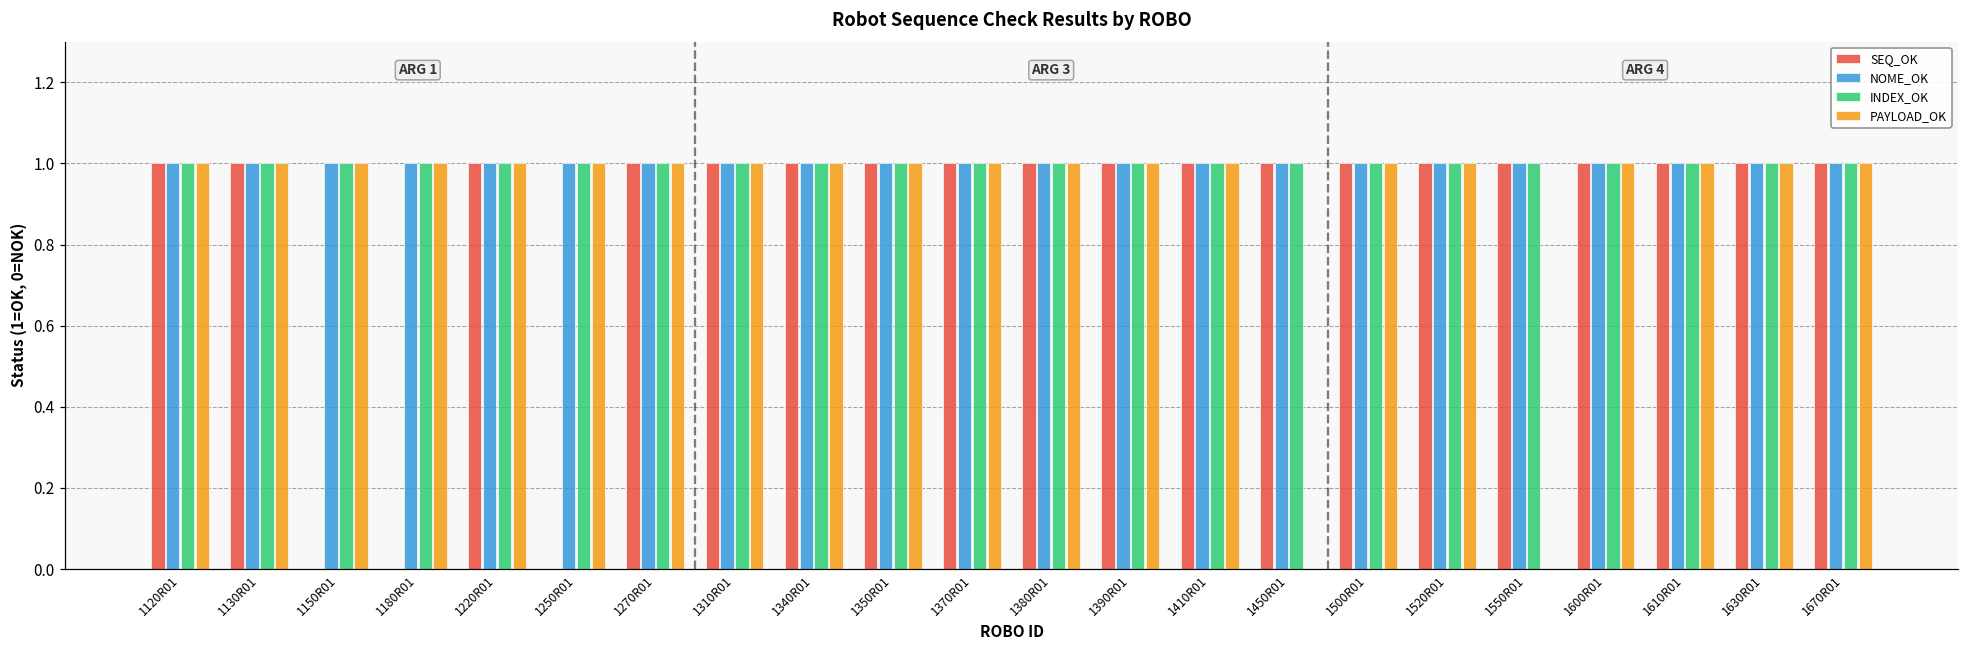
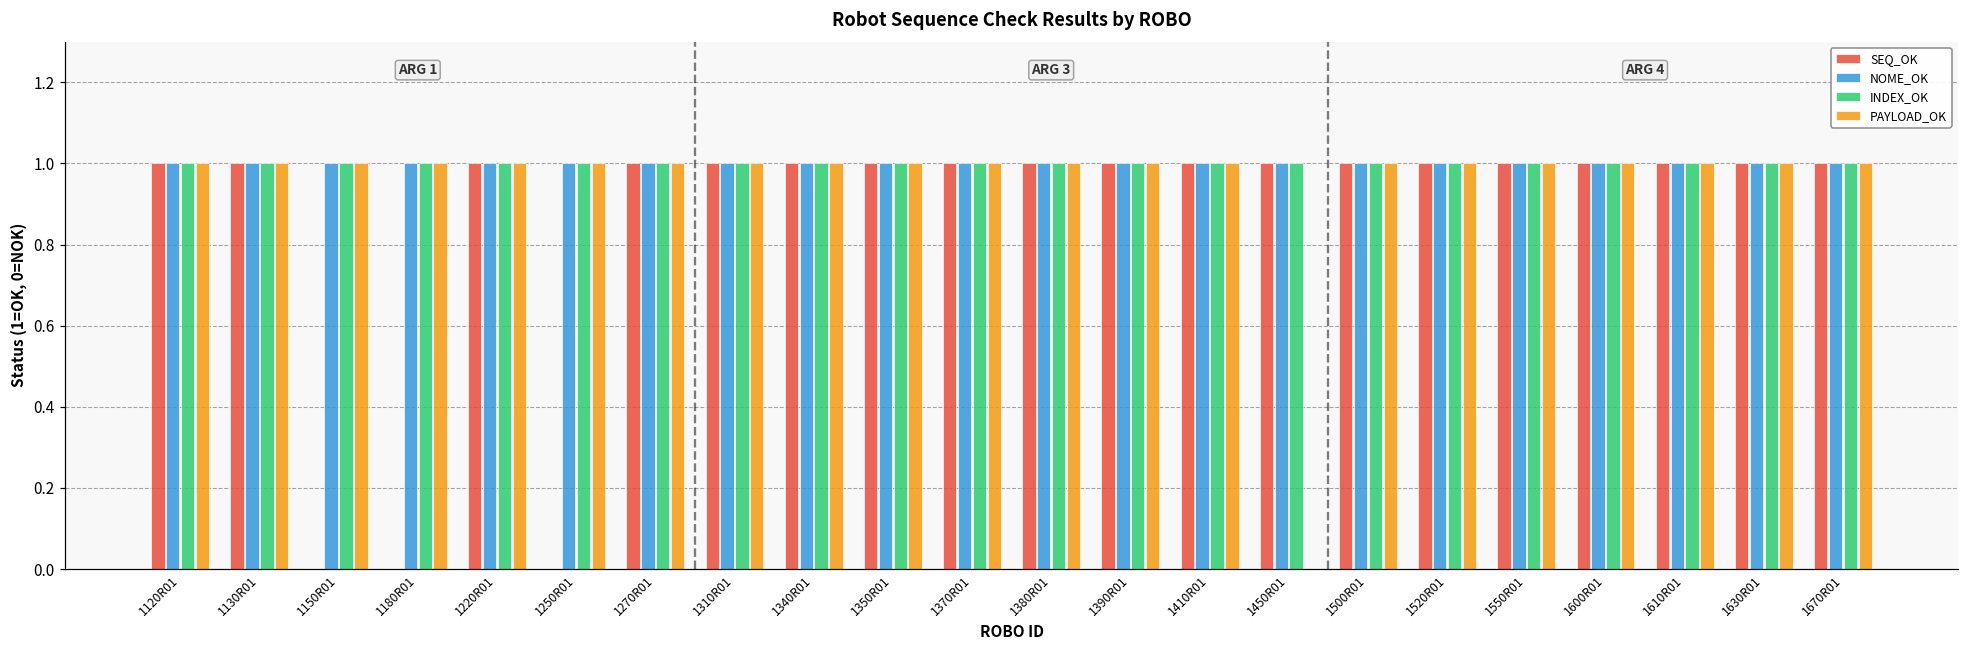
  {
    "SEQ_OK": {
      "1120R01": 1,
      "1130R01": 1,
      "1150R01": 0,
      "1180R01": 0,
      "1220R01": 1,
      "1250R01": 0,
      "1270R01": 1,
      "1310R01": 1,
      "1340R01": 1,
      "1350R01": 1,
      "1370R01": 1,
      "1380R01": 1,
      "1390R01": 1,
      "1410R01": 1,
      "1450R01": 1,
      "1500R01": 1,
      "1520R01": 1,
      "1550R01": 1,
      "1600R01": 1,
      "1610R01": 1,
      "1630R01": 1,
      "1670R01": 1
    },
    "NOME_OK": {
      "1120R01": 1,
      "1130R01": 1,
      "1150R01": 1,
      "1180R01": 1,
      "1220R01": 1,
      "1250R01": 1,
      "1270R01": 1,
      "1310R01": 1,
      "1340R01": 1,
      "1350R01": 1,
      "1370R01": 1,
      "1380R01": 1,
      "1390R01": 1,
      "1410R01": 1,
      "1450R01": 1,
      "1500R01": 1,
      "1520R01": 1,
      "1550R01": 1,
      "1600R01": 1,
      "1610R01": 1,
      "1630R01": 1,
      "1670R01": 1
    },
    "INDEX_OK": {
      "1120R01": 1,
      "1130R01": 1,
      "1150R01": 1,
      "1180R01": 1,
      "1220R01": 1,
      "1250R01": 1,
      "1270R01": 1,
      "1310R01": 1,
      "1340R01": 1,
      "1350R01": 1,
      "1370R01": 1,
      "1380R01": 1,
      "1390R01": 1,
      "1410R01": 1,
      "1450R01": 1,
      "1500R01": 1,
      "1520R01": 1,
      "1550R01": 1,
      "1600R01": 1,
      "1610R01": 1,
      "1630R01": 1,
      "1670R01": 1
    },
    "PAYLOAD_OK": {
      "1120R01": 1,
      "1130R01": 1,
      "1150R01": 1,
      "1180R01": 1,
      "1220R01": 1,
      "1250R01": 1,
      "1270R01": 1,
      "1310R01": 1,
      "1340R01": 1,
      "1350R01": 1,
      "1370R01": 1,
      "1380R01": 1,
      "1390R01": 1,
      "1410R01": 1,
      "1450R01": 0,
      "1500R01": 1,
      "1520R01": 1,
-     "1550R01": 0,
+     "1550R01": 1,
      "1600R01": 1,
      "1610R01": 1,
      "1630R01": 1,
      "1670R01": 1
    }
  }
